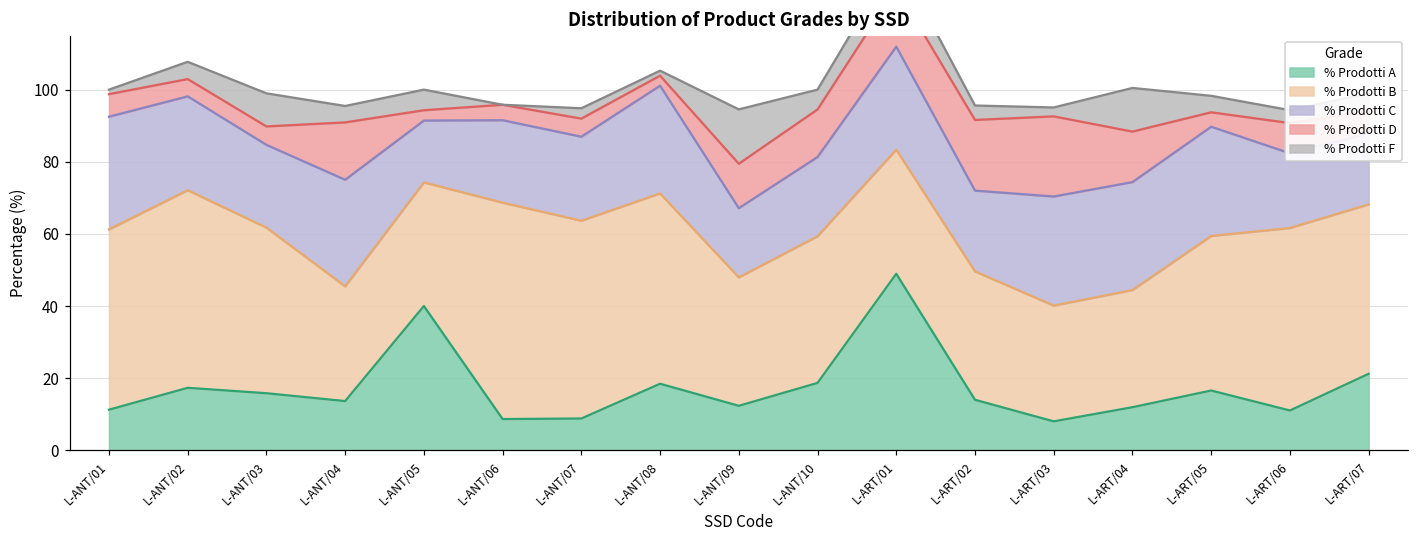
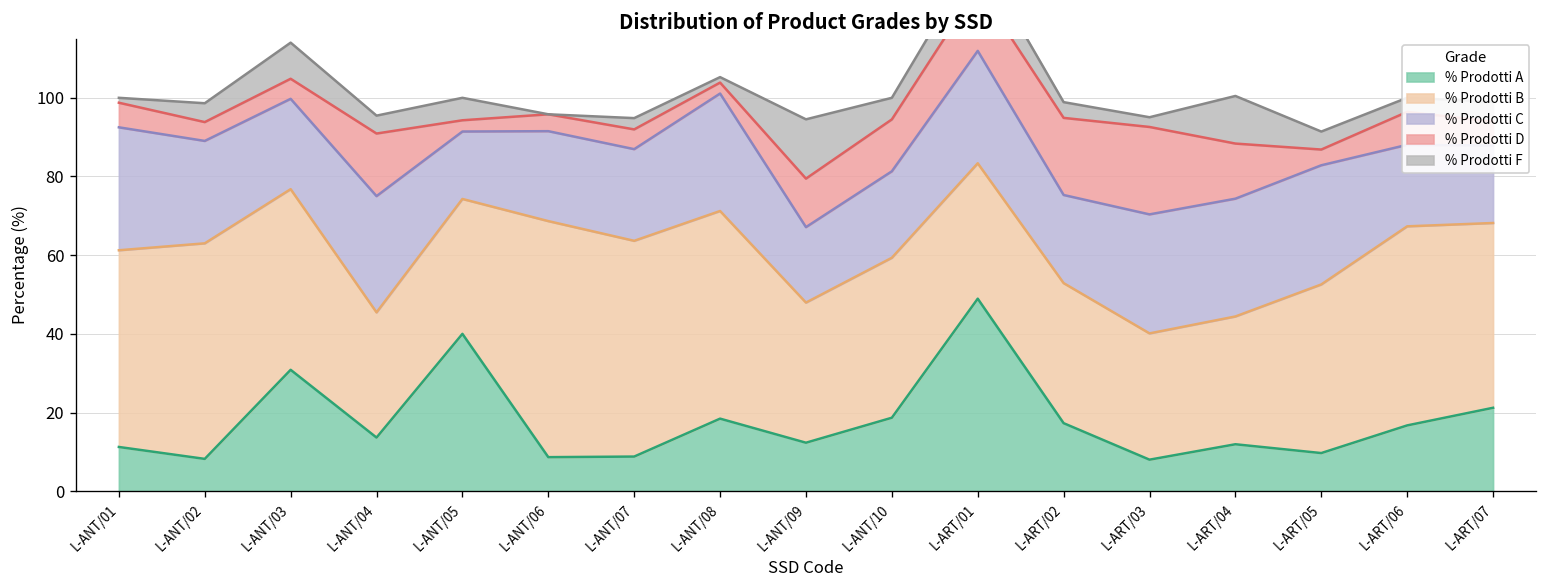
  {
    "% Prodotti A": {
      "L-ANT/01": 11,
-     "L-ANT/02": 17,
-     "L-ANT/03": 16,
+     "L-ANT/02": 8,
+     "L-ANT/03": 31,
      "L-ANT/04": 14,
      "L-ANT/05": 40,
      "L-ANT/06": 9,
      "L-ANT/07": 9,
      "L-ANT/08": 18,
      "L-ANT/09": 12,
      "L-ANT/10": 19,
      "L-ART/01": 49,
-     "L-ART/02": 14,
+     "L-ART/02": 17,
      "L-ART/03": 8,
      "L-ART/04": 12,
-     "L-ART/05": 17,
-     "L-ART/06": 11,
+     "L-ART/05": 10,
+     "L-ART/06": 17,
      "L-ART/07": 21
    }
  }
